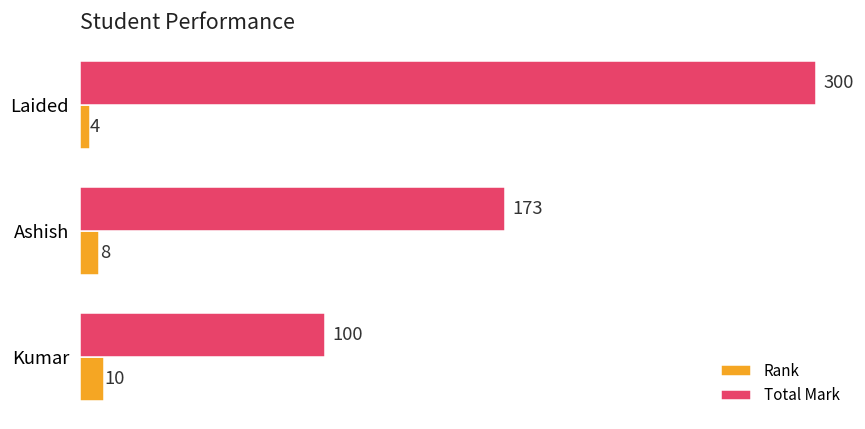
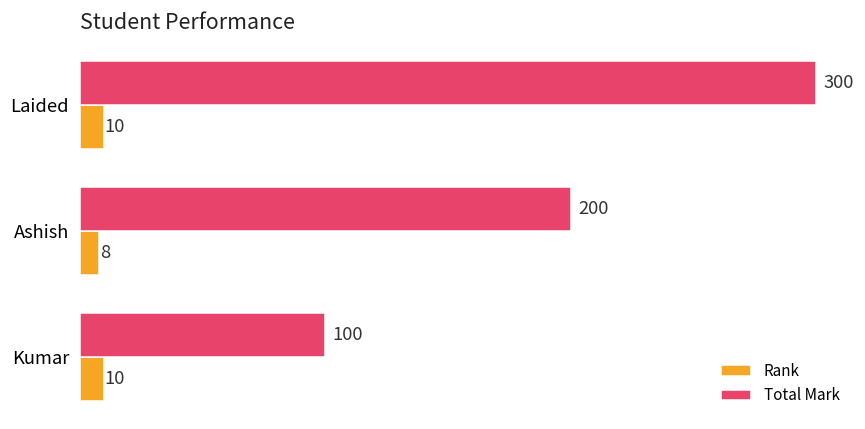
  {
    "Rank": {
-     "Laided": 4,
+     "Laided": 10,
      "Ashish": 8,
      "Kumar": 10
    },
    "Total Mark": {
      "Laided": 300,
-     "Ashish": 173,
+     "Ashish": 200,
      "Kumar": 100
    }
  }
